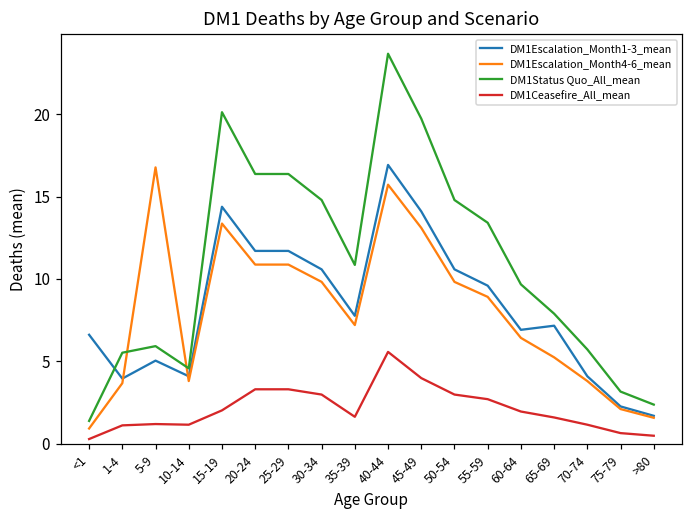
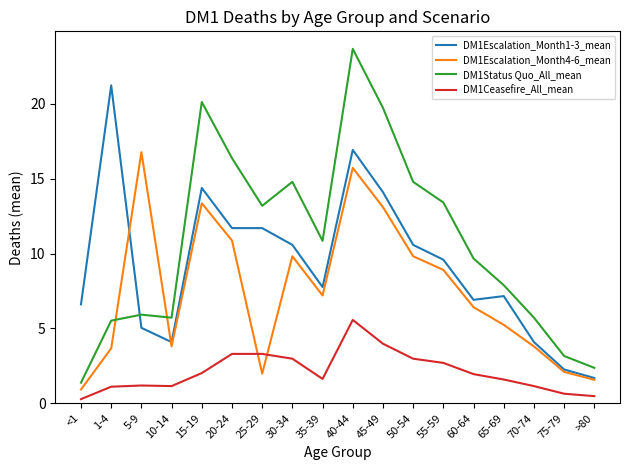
  {
    "DM1Escalation_Month1-3_mean": {
      "<1": 6.6,
-     "1-4": 4.0,
+     "1-4": 21.2,
      "5-9": 5.0,
      "10-14": 4.1,
      "15-19": 14.4,
      "20-24": 11.7,
      "25-29": 11.7,
      "30-34": 10.6,
      "35-39": 7.8,
      "40-44": 16.9,
      "45-49": 14.1,
      "50-54": 10.6,
      "55-59": 9.6,
      "60-64": 6.9,
      "65-69": 7.2,
      "70-74": 4.1
    },
    "DM1Escalation_Month4-6_mean": {
      "<1": 0.9,
      "1-4": 3.7,
      "5-9": 16.8,
      "10-14": 3.8,
      "15-19": 13.4,
      "20-24": 10.9,
-     "25-29": 10.9,
+     "25-29": 2.0,
      "30-34": 9.8,
      "35-39": 7.2,
      "40-44": 15.7,
      "45-49": 13.1,
      "50-54": 9.8,
      "55-59": 8.9,
      "60-64": 6.4,
      "65-69": 5.2,
      "70-74": 3.8
    },
    "DM1Status Quo_All_mean": {
      "<1": 1.4,
      "1-4": 5.5,
      "5-9": 5.9,
-     "10-14": 4.6,
+     "10-14": 5.7,
      "15-19": 20.1,
      "20-24": 16.4,
-     "25-29": 16.4,
+     "25-29": 13.2,
      "30-34": 14.8,
      "35-39": 10.9,
      "40-44": 23.7,
      "45-49": 19.7,
      "50-54": 14.8,
      "55-59": 13.4,
      "60-64": 9.7,
      "65-69": 7.9,
      "70-74": 5.7,
      "75-79": 3.2,
      ">80": 2.4
    },
    "DM1Ceasefire_All_mean": {
      "<1": 0.3,
      "1-4": 1.1,
      "5-9": 1.2,
      "10-14": 1.2,
      "15-19": 2.0,
      "20-24": 3.3,
      "25-29": 3.3,
      "30-34": 3.0,
      "35-39": 1.6,
      "40-44": 5.6,
      "45-49": 4.0,
      "50-54": 3.0,
      "55-59": 2.7,
      "60-64": 2.0,
      "65-69": 1.6,
      "70-74": 1.2,
      "75-79": 0.6,
      ">80": 0.5
    }
  }
